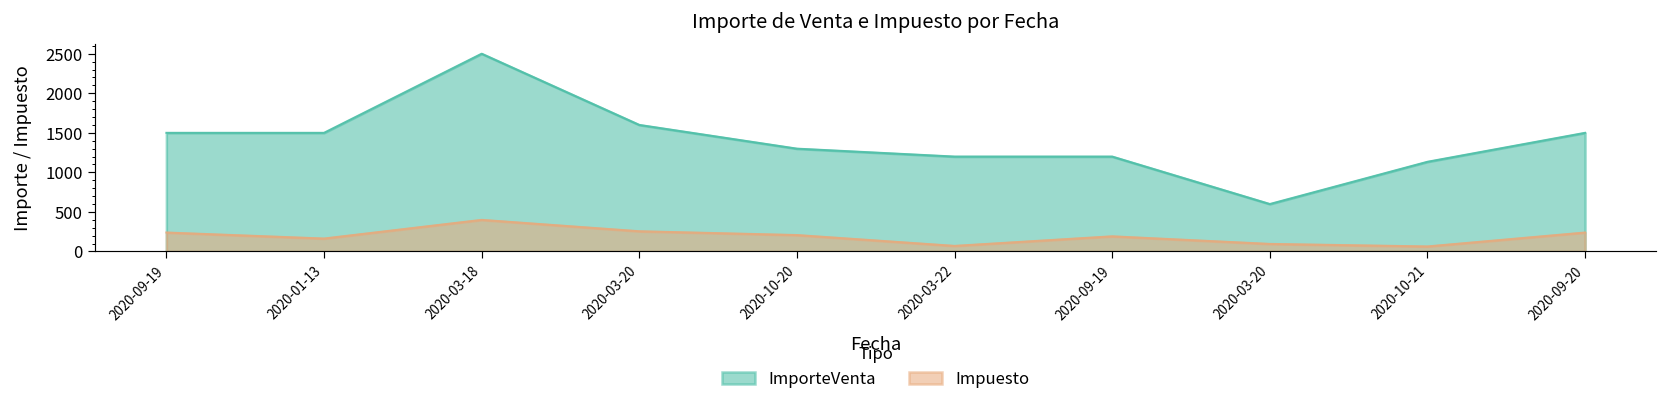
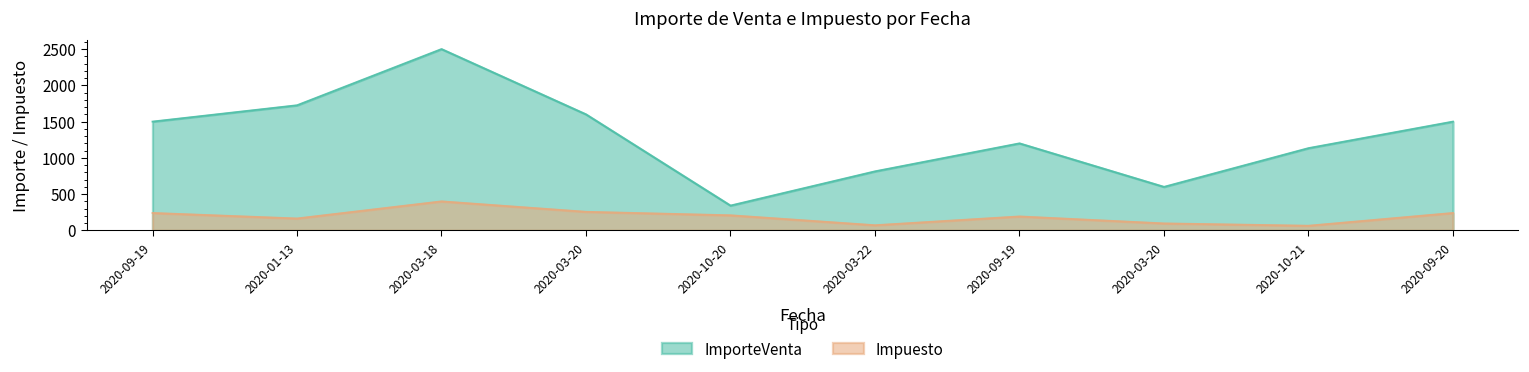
  {
    "ImporteVenta": {
-     "2020-01-13": 1500,
+     "2020-01-13": 1700,
      "2020-03-18": 2500,
-     "2020-10-20": 1300,
-     "2020-03-22": 1200,
+     "2020-10-20": 300,
+     "2020-03-22": 800,
      "2020-10-21": 1100,
      "2020-09-20": 1500
    },
    "Impuesto": {
      "2020-01-13": 200,
      "2020-03-18": 400,
      "2020-10-20": 200,
      "2020-03-22": 100,
      "2020-10-21": 100,
      "2020-09-20": 200
    }
  }
